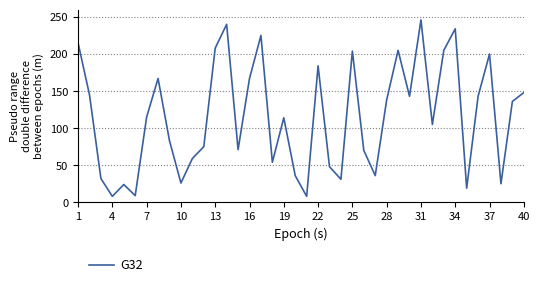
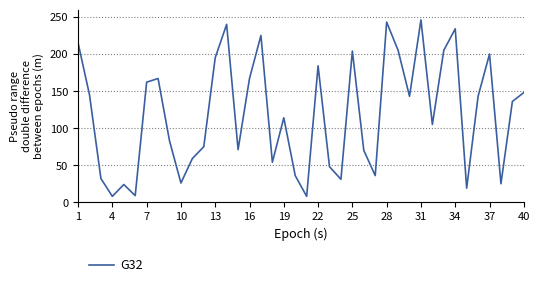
  {
    "1": 220,
    "4": 10,
-   "7": 120,
+   "7": 160,
    "10": 30,
-   "13": 210,
+   "13": 200,
    "16": 170,
    "19": 110,
    "22": 180,
    "25": 200,
-   "28": 140,
+   "28": 240,
    "31": 250,
    "34": 230,
    "37": 200,
    "40": 150
  }
